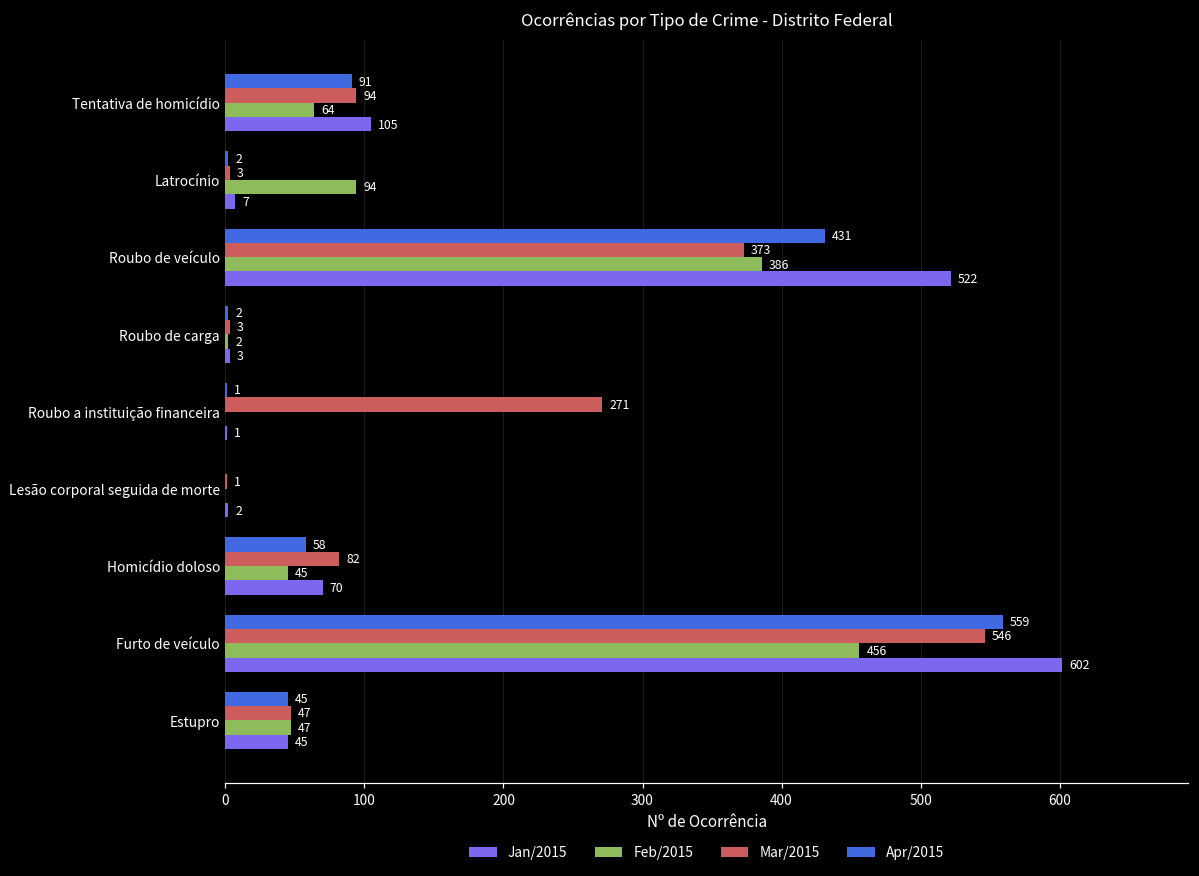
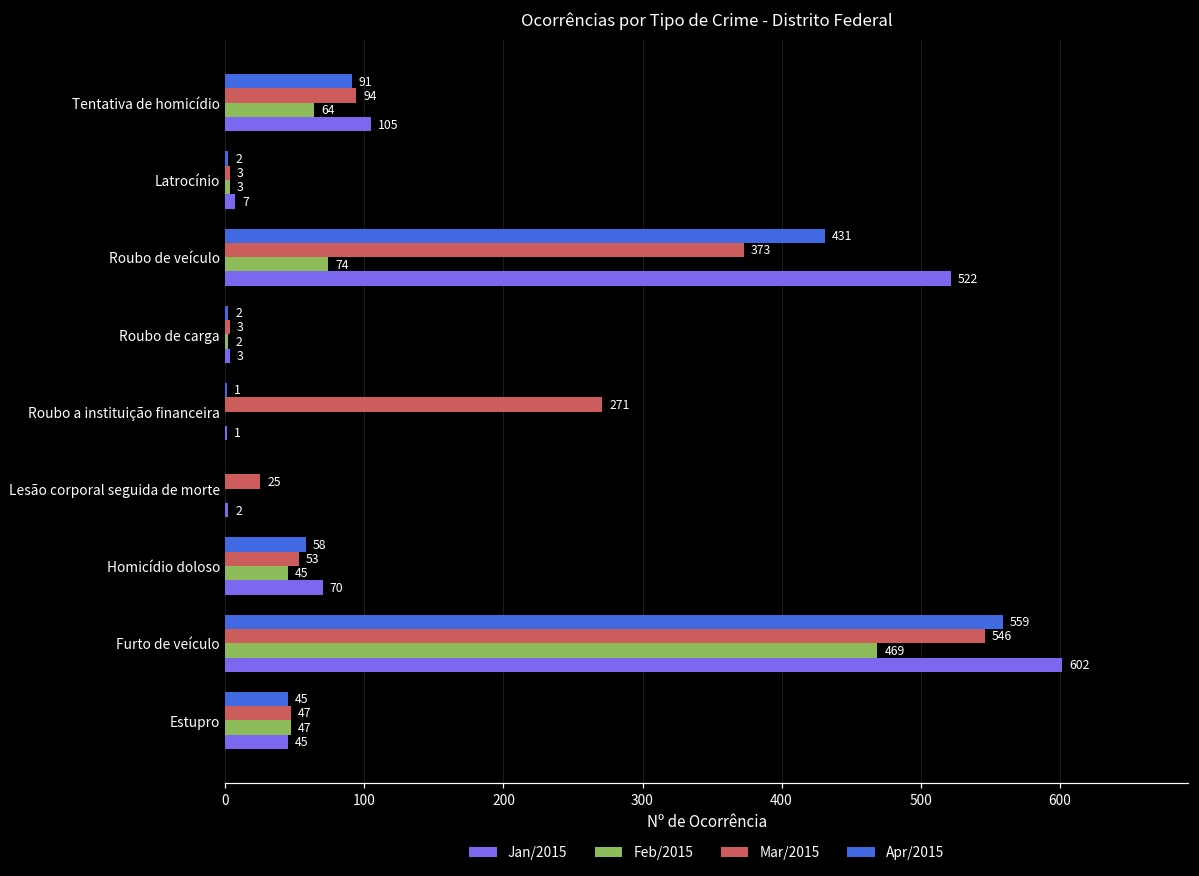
  {
    "Feb/2015": {
      "Tentativa de homicídio": 64,
-     "Latrocínio": 94,
-     "Roubo de veículo": 386,
+     "Latrocínio": 3,
+     "Roubo de veículo": 74,
      "Roubo de carga": 2,
      "Homicídio doloso": 45,
-     "Furto de veículo": 456,
+     "Furto de veículo": 469,
      "Estupro": 47
    },
    "Mar/2015": {
      "Tentativa de homicídio": 94,
      "Latrocínio": 3,
      "Roubo de veículo": 373,
      "Roubo de carga": 3,
      "Roubo a instituição financeira": 271,
-     "Lesão corporal seguida de morte": 1,
-     "Homicídio doloso": 82,
+     "Lesão corporal seguida de morte": 25,
+     "Homicídio doloso": 53,
      "Furto de veículo": 546,
      "Estupro": 47
    }
  }
